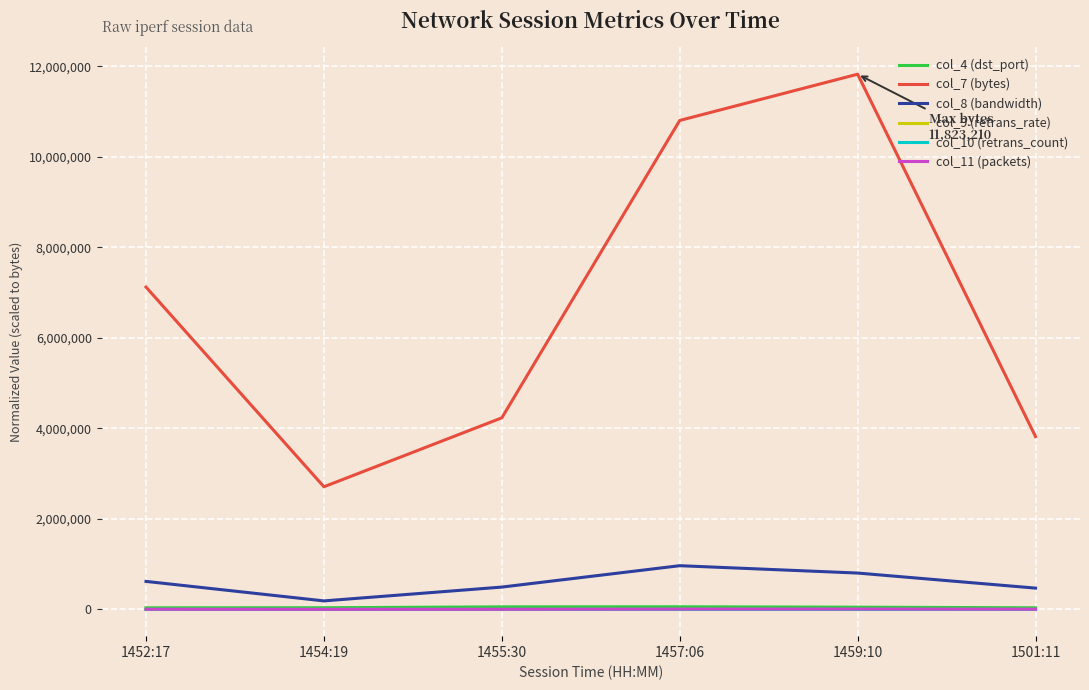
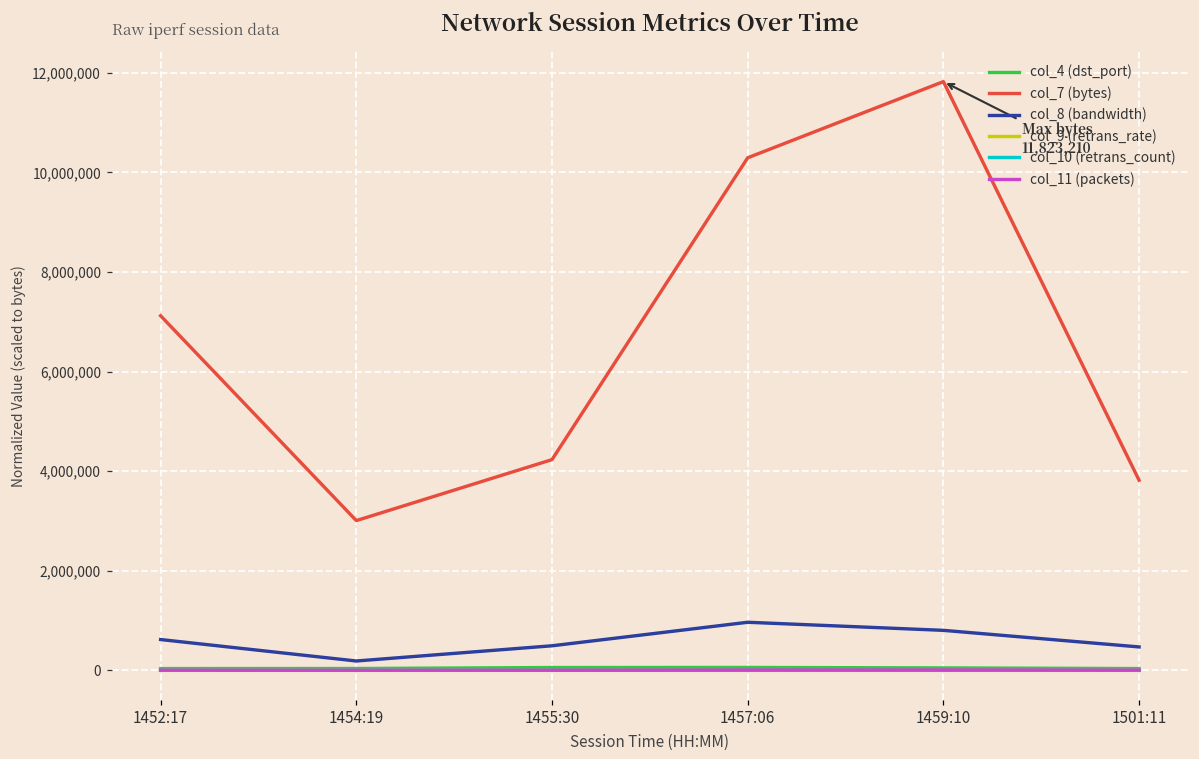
  {
    "col_7 (bytes)": {
      "1452:17": "7,100,000",
-     "1454:19": "2,700,000",
+     "1454:19": "3,000,000",
      "1455:30": "4,200,000",
-     "1457:06": "10,800,000",
+     "1457:06": "10,300,000",
      "1501:11": "3,800,000"
    },
    "col_8 (bandwidth)": {
      "1452:17": "600,000",
      "1454:19": "200,000",
      "1455:30": "500,000",
      "1457:06": "1,000,000",
      "1459:10": "800,000",
      "1501:11": "500,000"
    },
    "col_11 (packets)": {
      "1457:06": "0"
    }
  }
